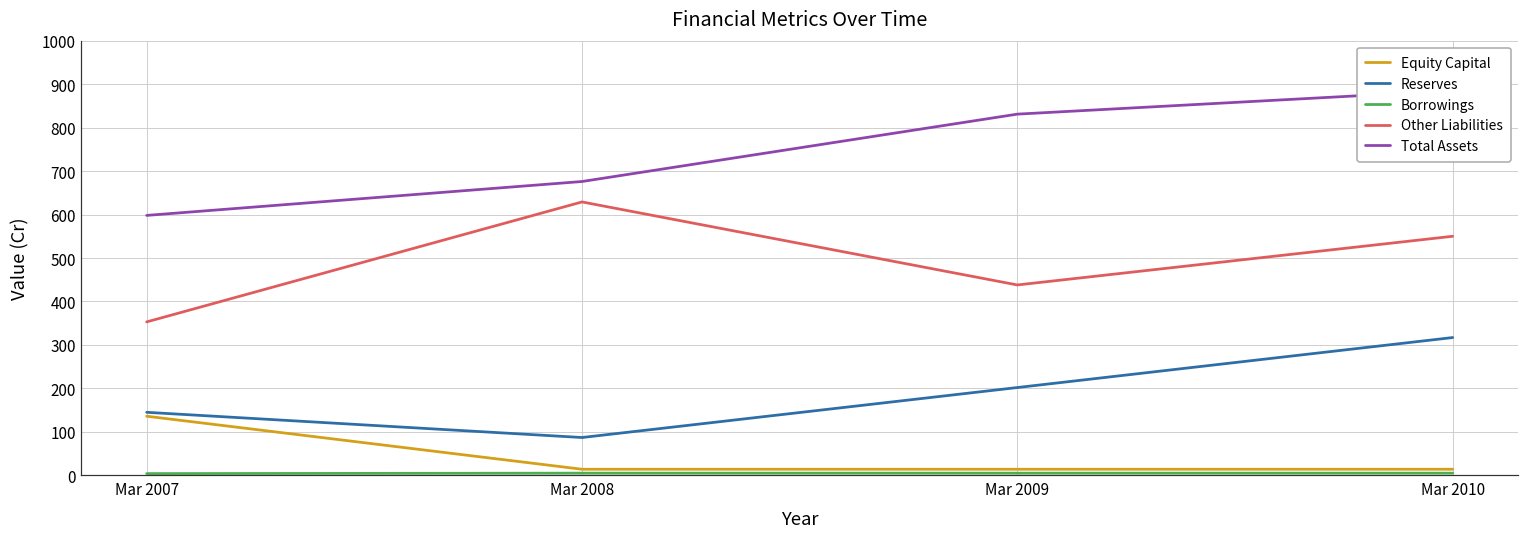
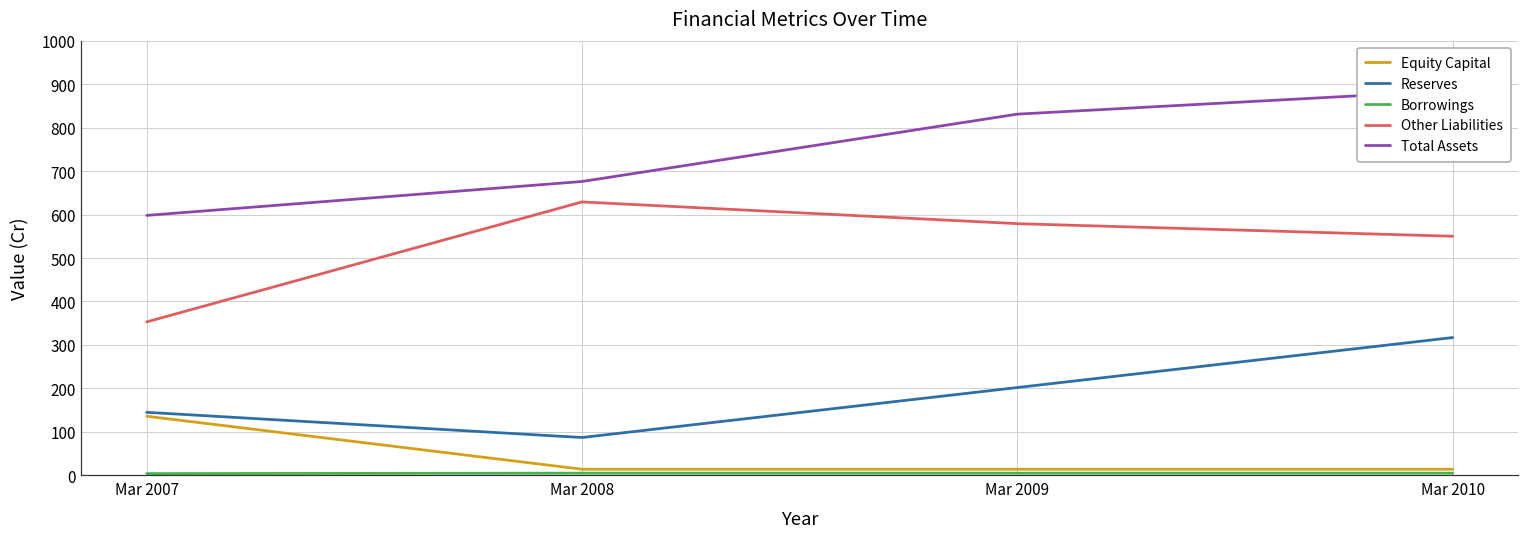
  {
    "Equity Capital": {
      "Mar 2007": 140,
      "Mar 2008": 10,
      "Mar 2009": 10,
      "Mar 2010": 10
    },
    "Reserves": {
      "Mar 2007": 150,
      "Mar 2008": 90,
      "Mar 2009": 200,
      "Mar 2010": 320
    },
    "Borrowings": {
      "Mar 2007": 0,
      "Mar 2008": 10,
      "Mar 2009": 10,
      "Mar 2010": 10
    },
    "Other Liabilities": {
      "Mar 2007": 350,
      "Mar 2008": 630,
-     "Mar 2009": 440,
+     "Mar 2009": 580,
      "Mar 2010": 550
    },
    "Total Assets": {
      "Mar 2007": 600,
      "Mar 2008": 680,
      "Mar 2009": 830
    }
  }
